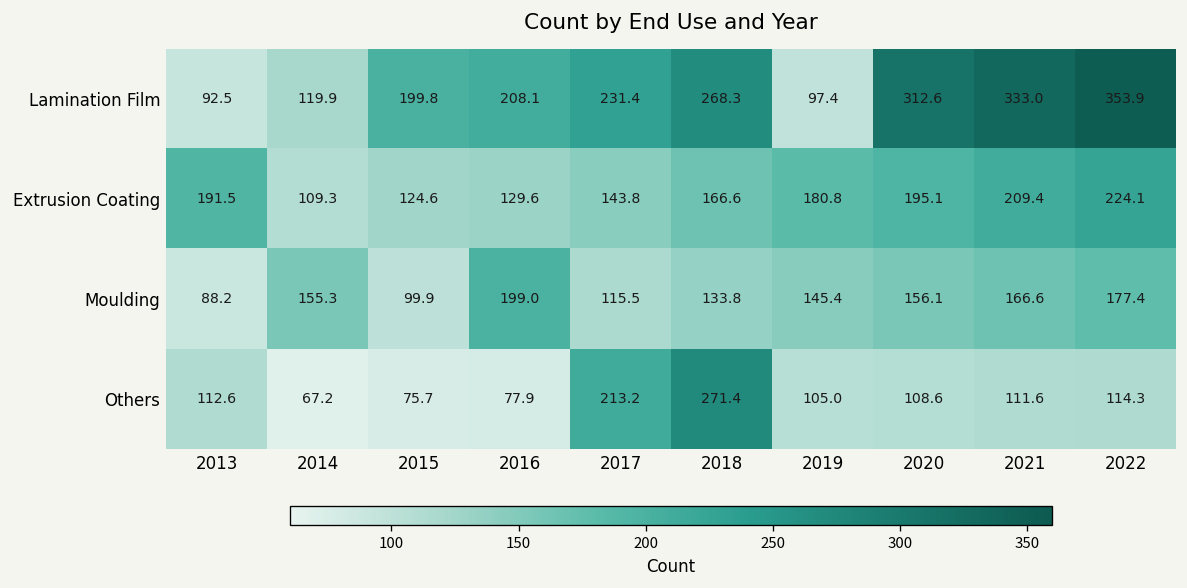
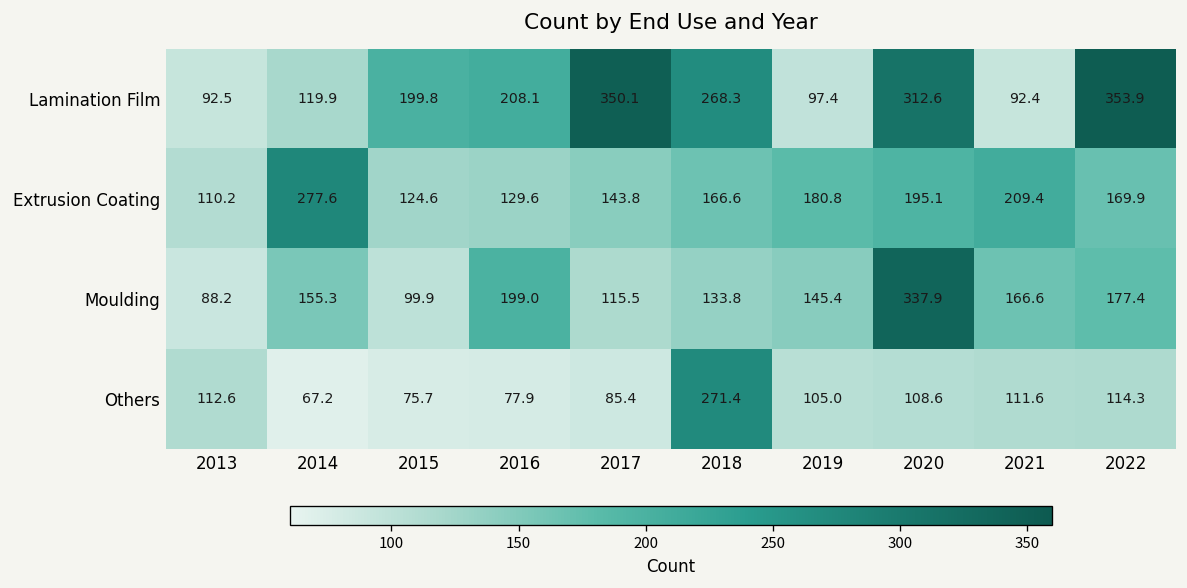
  {
    "Lamination Film": {
      "2013": 92.5,
      "2014": 119.9,
      "2015": 199.8,
      "2016": 208.1,
-     "2017": 231.4,
+     "2017": 350.1,
      "2018": 268.3,
      "2019": 97.4,
      "2020": 312.6,
-     "2021": 333.0,
+     "2021": 92.4,
      "2022": 353.9
    },
    "Extrusion Coating": {
-     "2013": 191.5,
-     "2014": 109.3,
+     "2013": 110.2,
+     "2014": 277.6,
      "2015": 124.6,
      "2016": 129.6,
      "2017": 143.8,
      "2018": 166.6,
      "2019": 180.8,
      "2020": 195.1,
      "2021": 209.4,
-     "2022": 224.1
+     "2022": 169.9
    },
    "Moulding": {
      "2013": 88.2,
      "2014": 155.3,
      "2015": 99.9,
      "2016": 199.0,
      "2017": 115.5,
      "2018": 133.8,
      "2019": 145.4,
-     "2020": 156.1,
+     "2020": 337.9,
      "2021": 166.6,
      "2022": 177.4
    },
    "Others": {
      "2013": 112.6,
      "2014": 67.2,
      "2015": 75.7,
      "2016": 77.9,
-     "2017": 213.2,
+     "2017": 85.4,
      "2018": 271.4,
      "2019": 105.0,
      "2020": 108.6,
      "2021": 111.6,
      "2022": 114.3
    }
  }
